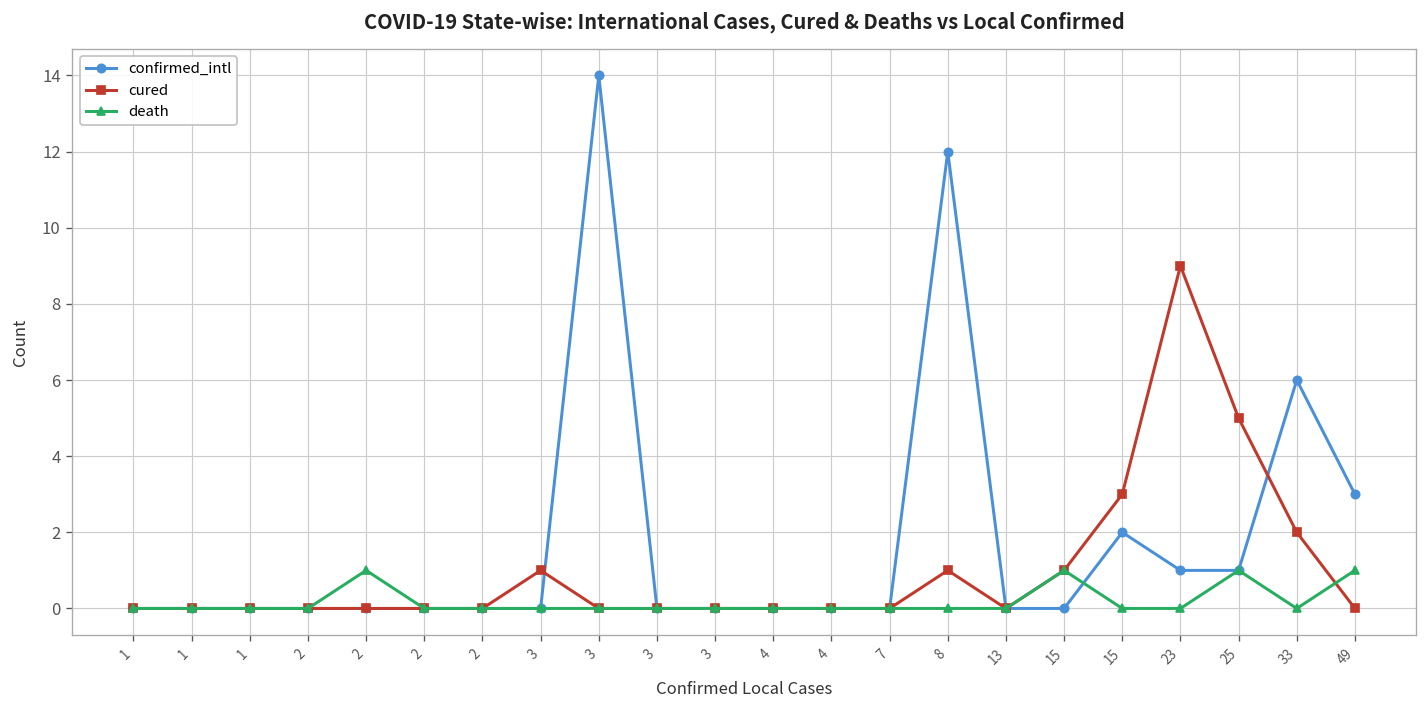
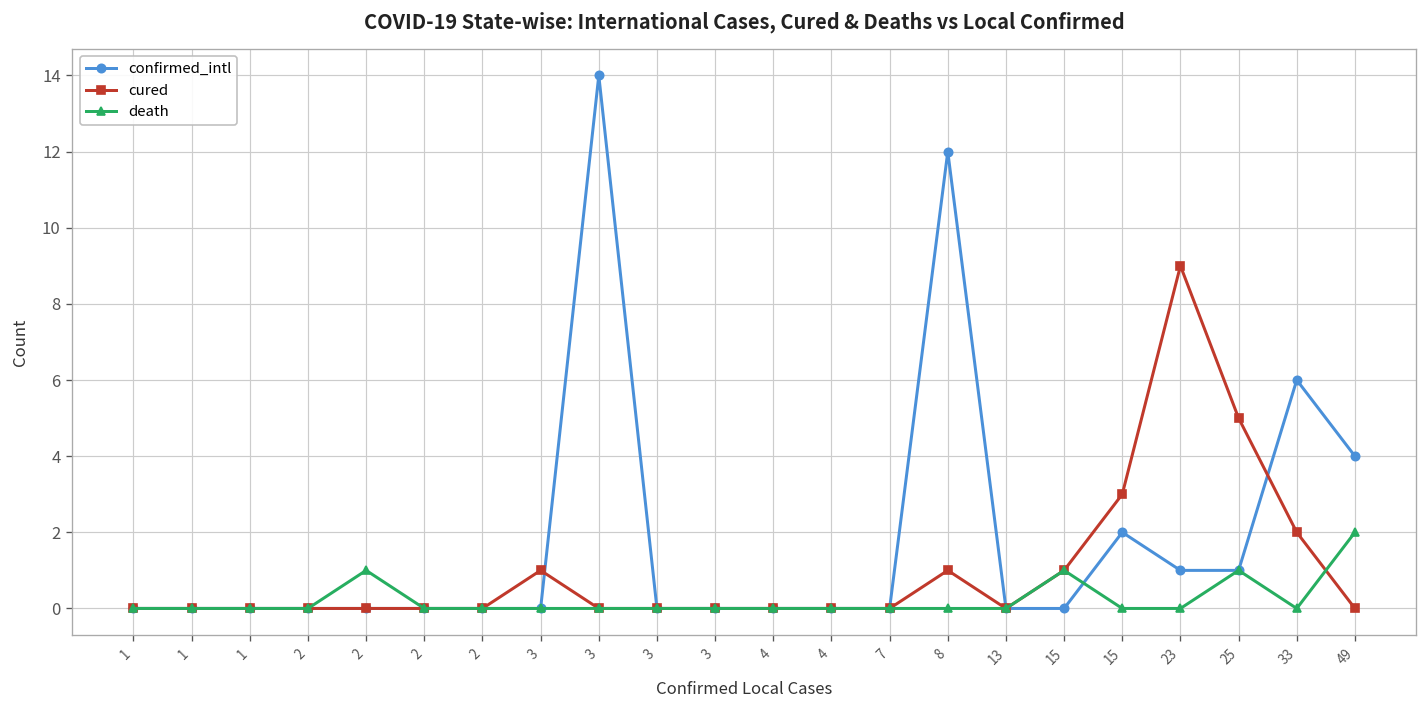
  {
    "confirmed_intl": {
      "8": 12,
      "23": 1,
      "33": 6,
-     "49": 3
+     "49": 4
    },
    "cured": {
      "8": 1,
      "23": 9,
      "25": 5,
      "33": 2,
      "49": 0
    },
    "death": {
      "8": 0,
      "23": 0,
      "33": 0,
-     "49": 1
+     "49": 2
    }
  }
